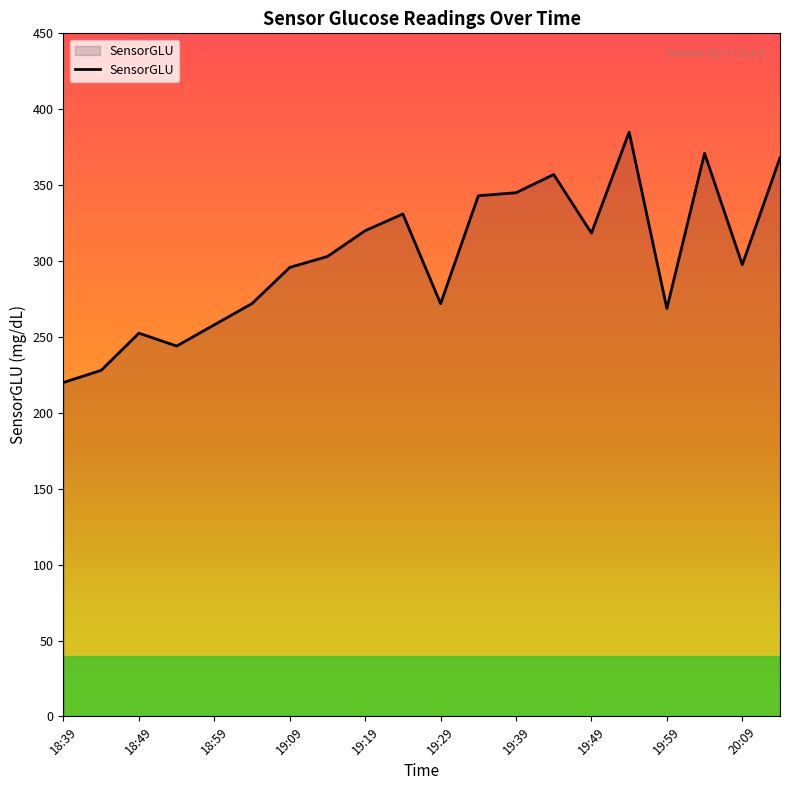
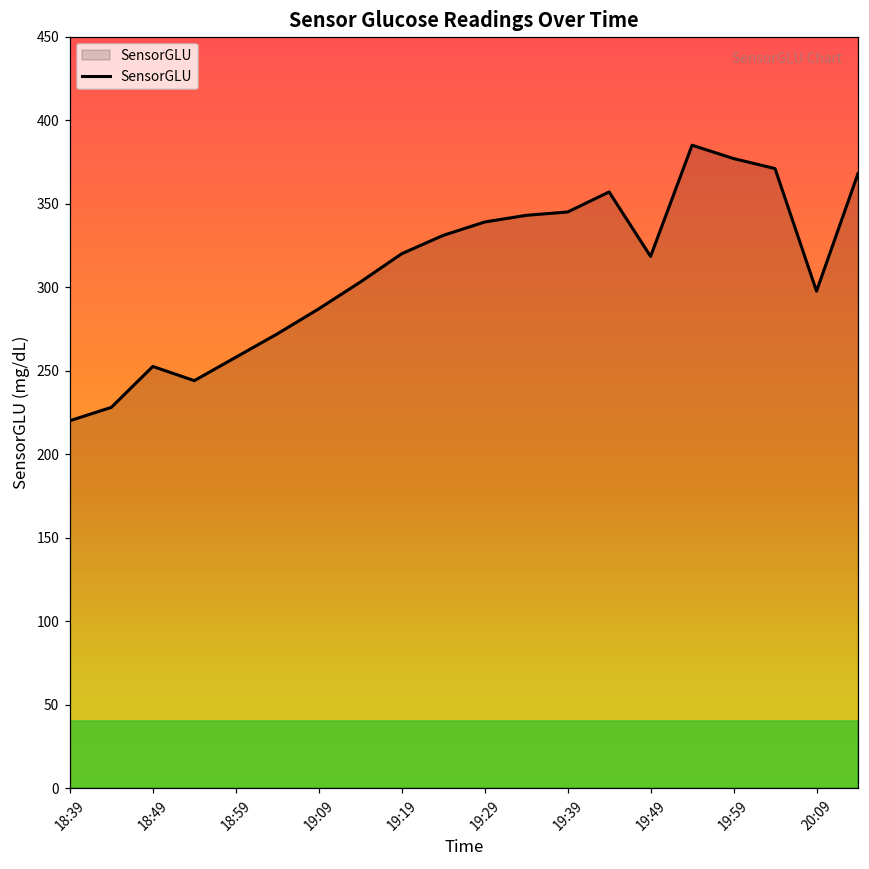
  {
    "18:39": 220,
    "18:49": 253,
    "18:59": 258,
-   "19:09": 296,
+   "19:09": 287,
    "19:19": 320,
-   "19:29": 272,
+   "19:29": 339,
    "19:39": 345,
    "19:49": 318,
-   "19:59": 269,
+   "19:59": 377,
    "20:09": 298
  }
